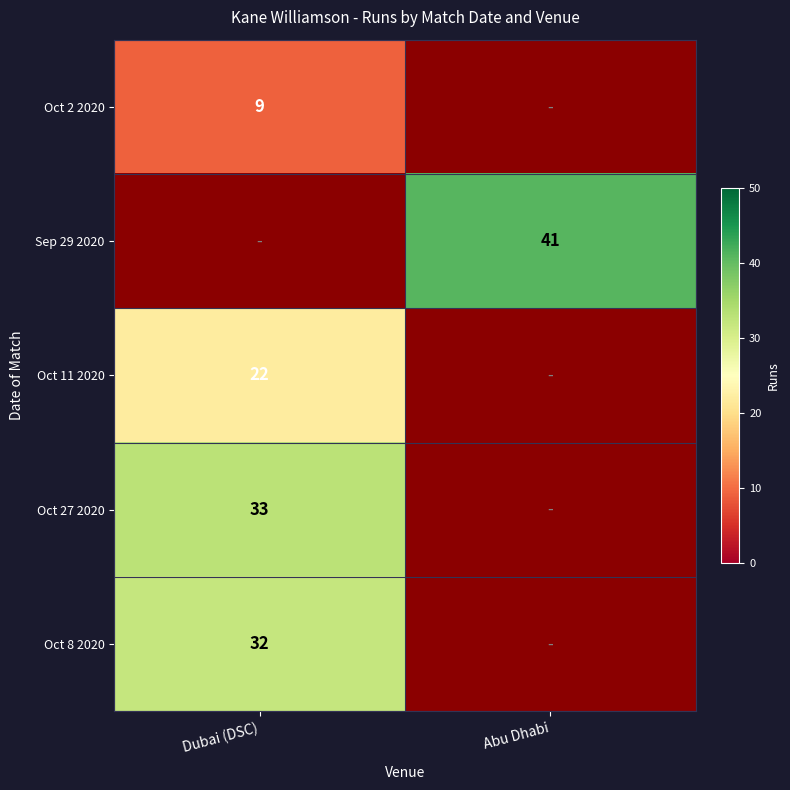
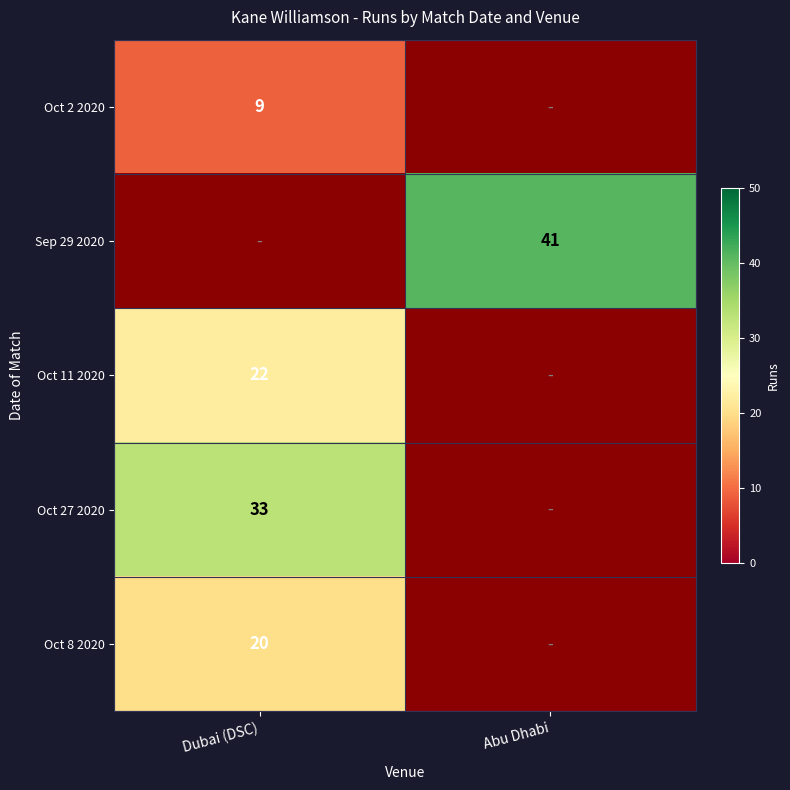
  {
    "Oct 2 2020": {
      "Dubai (DSC)": 9
    },
    "Sep 29 2020": {
      "Abu Dhabi": 41
    },
    "Oct 11 2020": {
      "Dubai (DSC)": 22
    },
    "Oct 27 2020": {
      "Dubai (DSC)": 33
    },
    "Oct 8 2020": {
-     "Dubai (DSC)": 32
+     "Dubai (DSC)": 20
    }
  }
